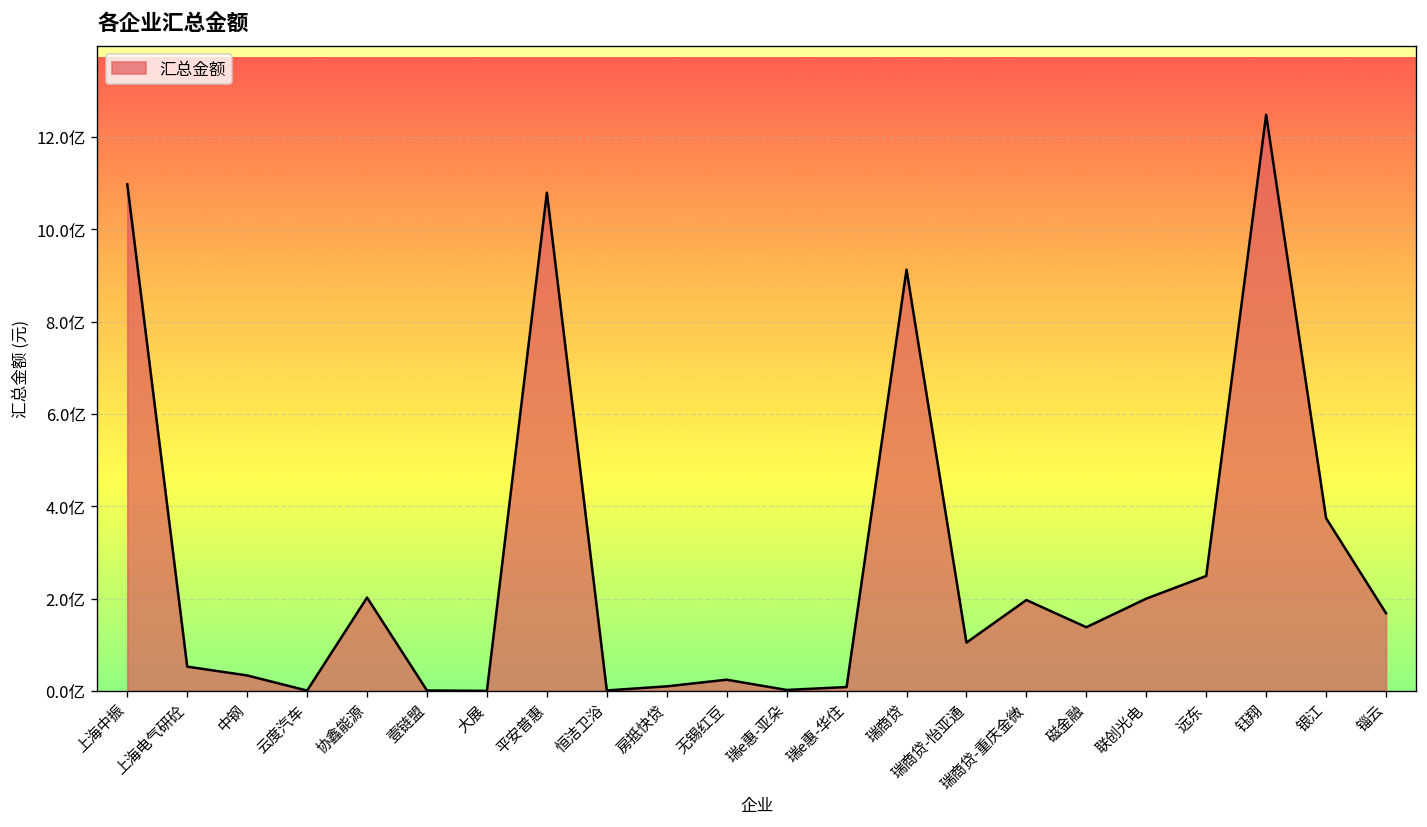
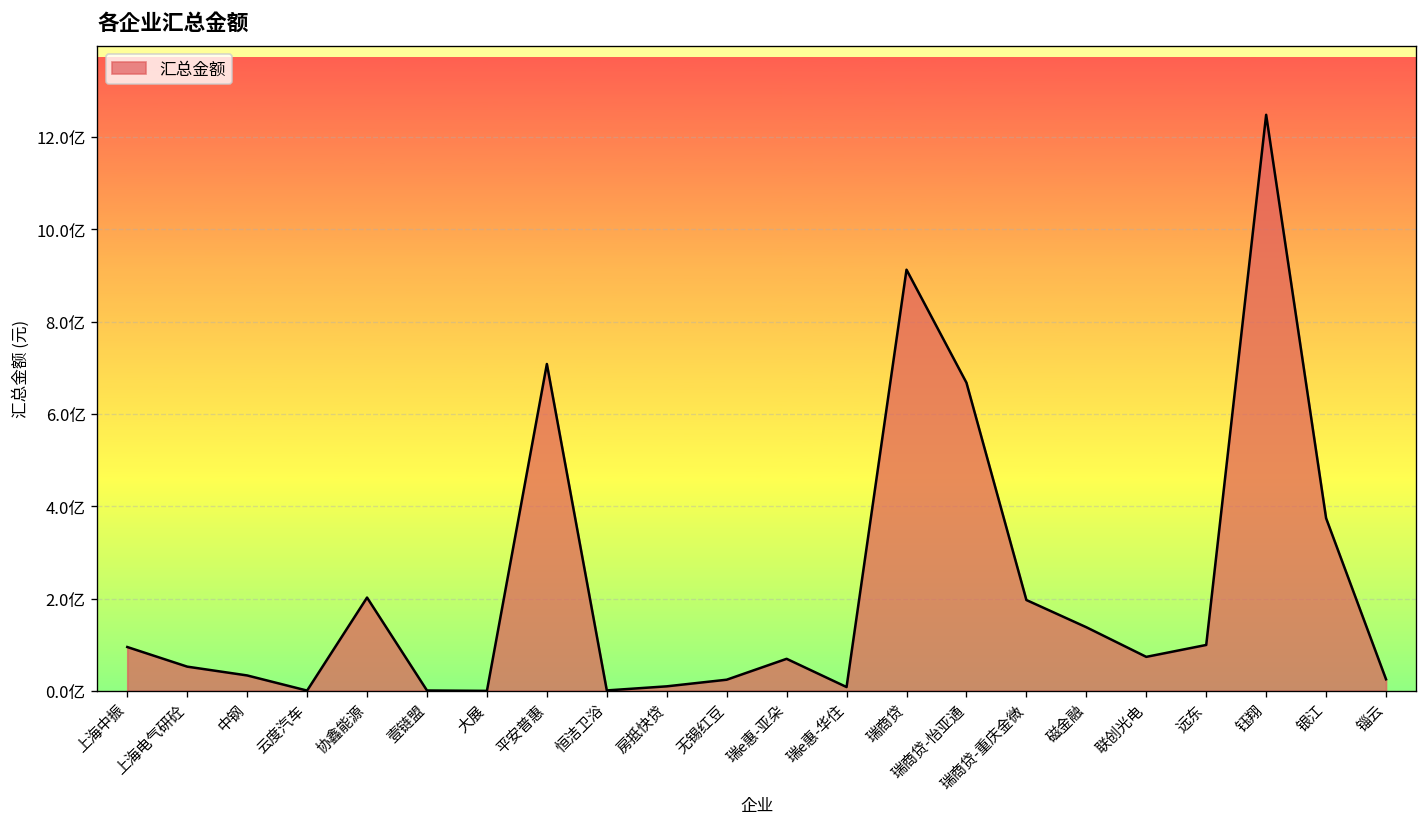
  {
-   "上海中振": "11.0亿",
+   "上海中振": "1.0亿",
    "上海电气研砼": "0.5亿",
    "中钢": "0.3亿",
    "云度汽车": "0.0亿",
    "协鑫能源": "2.0亿",
    "壹链盟": "0.0亿",
    "大展": "0.0亿",
-   "平安普惠": "10.8亿",
+   "平安普惠": "7.1亿",
    "恒洁卫浴": "0.0亿",
    "房抵快贷": "0.1亿",
    "无锡红豆": "0.2亿",
-   "瑞e惠-亚朵": "0.0亿",
+   "瑞e惠-亚朵": "0.7亿",
    "瑞e惠-华住": "0.1亿",
    "瑞商贷": "9.1亿",
-   "瑞商贷-怡亚通": "1.0亿",
+   "瑞商贷-怡亚通": "6.7亿",
    "瑞商贷-重庆金微": "2.0亿",
    "磁金融": "1.4亿",
-   "联创光电": "2.0亿",
-   "远东": "2.5亿",
+   "联创光电": "0.7亿",
+   "远东": "1.0亿",
    "钰翔": "12.5亿",
    "银江": "3.7亿",
-   "锱云": "1.7亿"
+   "锱云": "0.3亿"
  }
